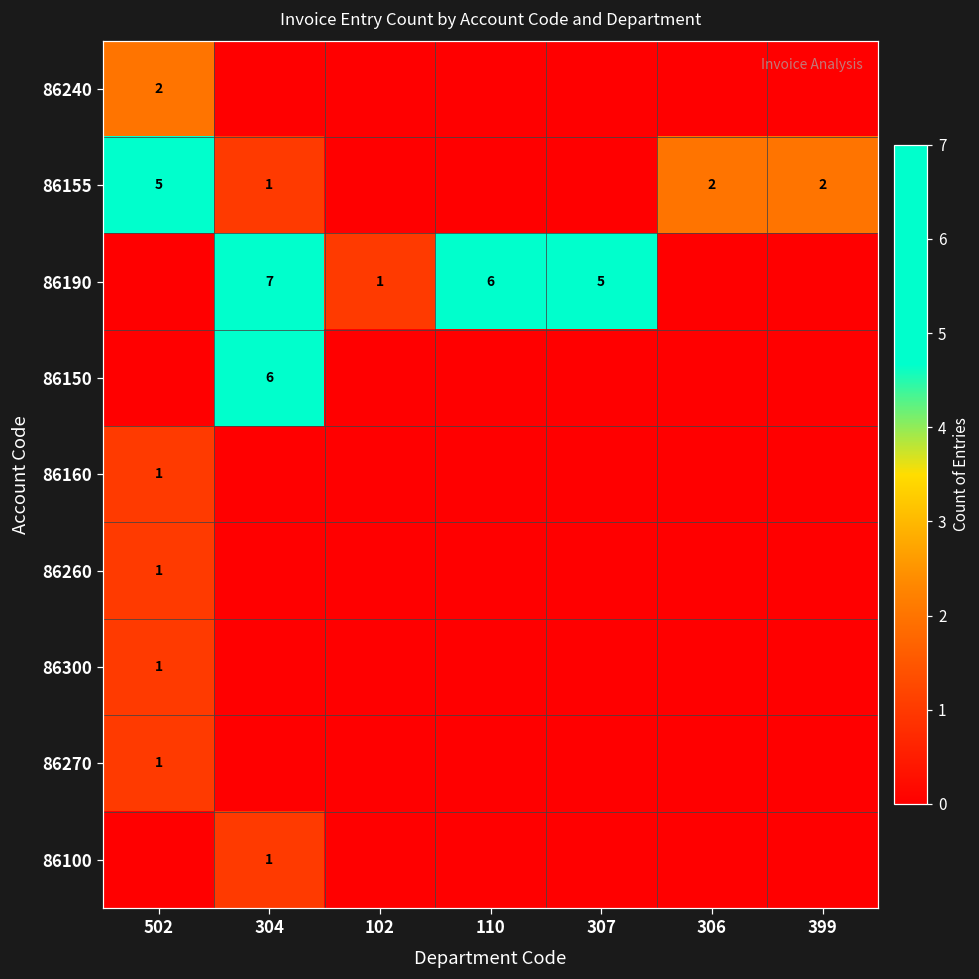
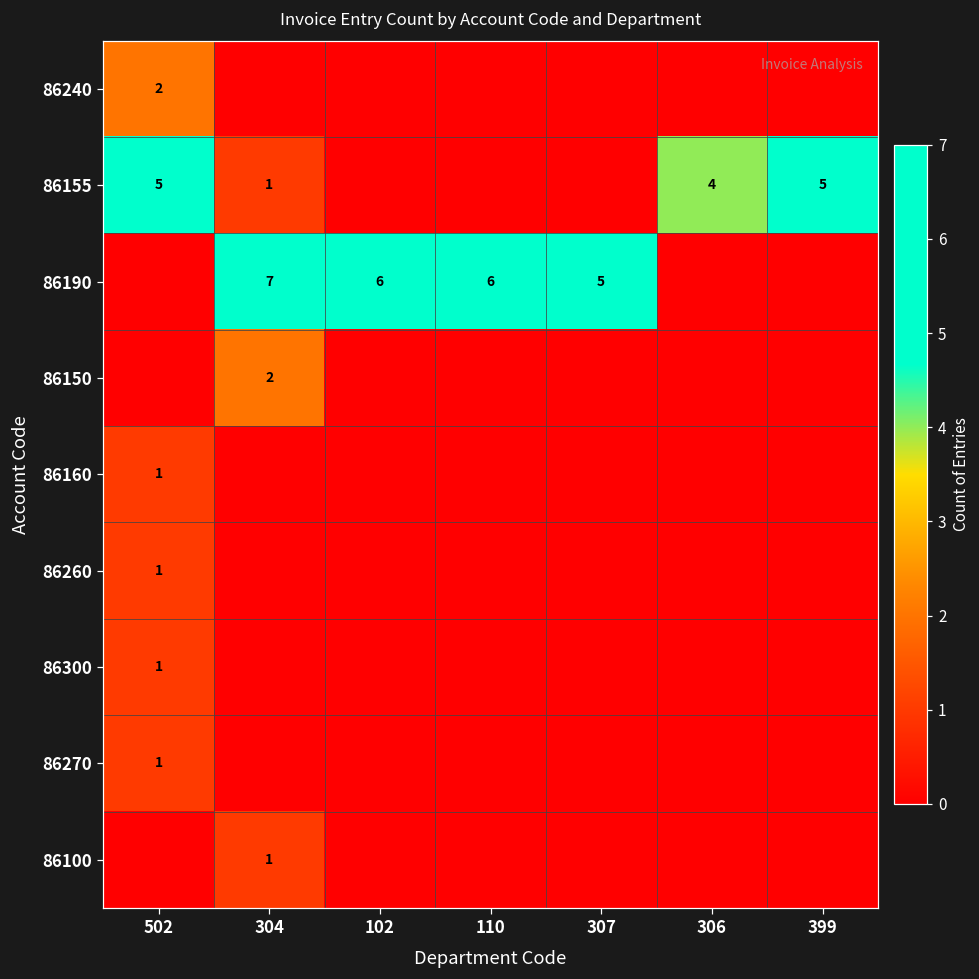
  {
    "86240": {
      "502": 2
    },
    "86155": {
      "502": 5,
      "304": 1,
-     "306": 2,
-     "399": 2
+     "306": 4,
+     "399": 5
    },
    "86190": {
      "304": 7,
-     "102": 1,
+     "102": 6,
      "110": 6,
      "307": 5
    },
    "86150": {
-     "304": 6
+     "304": 2
    },
    "86160": {
      "502": 1
    },
    "86260": {
      "502": 1
    },
    "86300": {
      "502": 1
    },
    "86270": {
      "502": 1
    },
    "86100": {
      "304": 1
    }
  }
